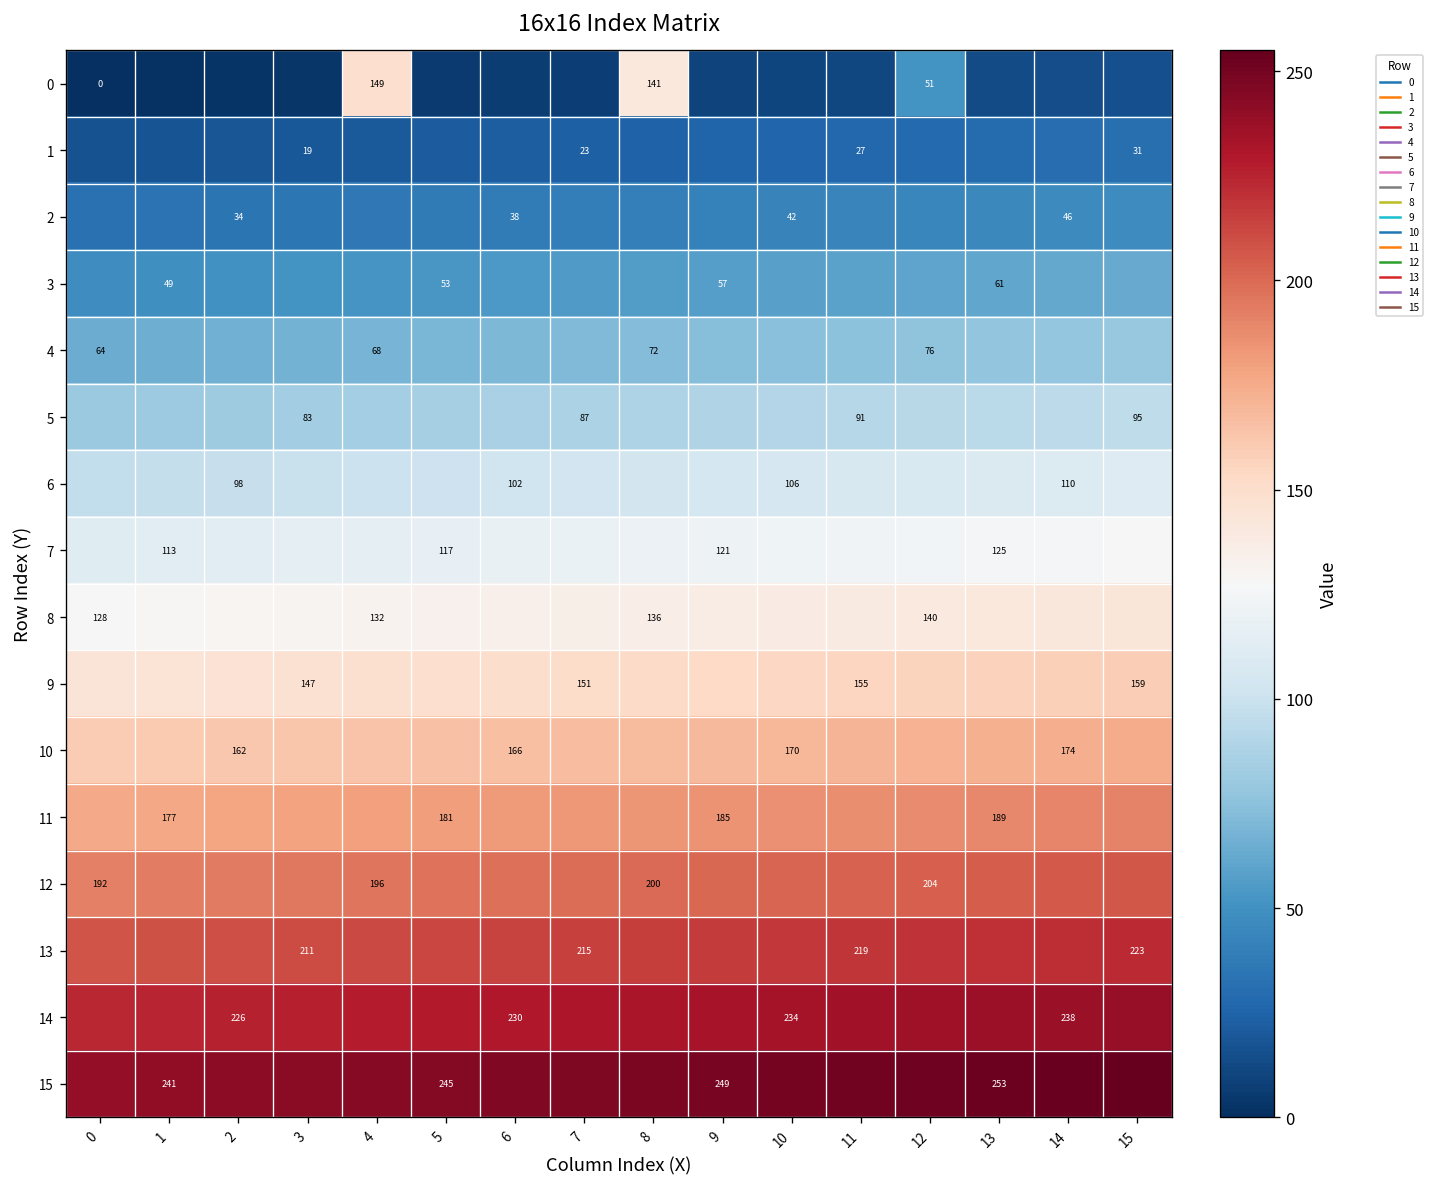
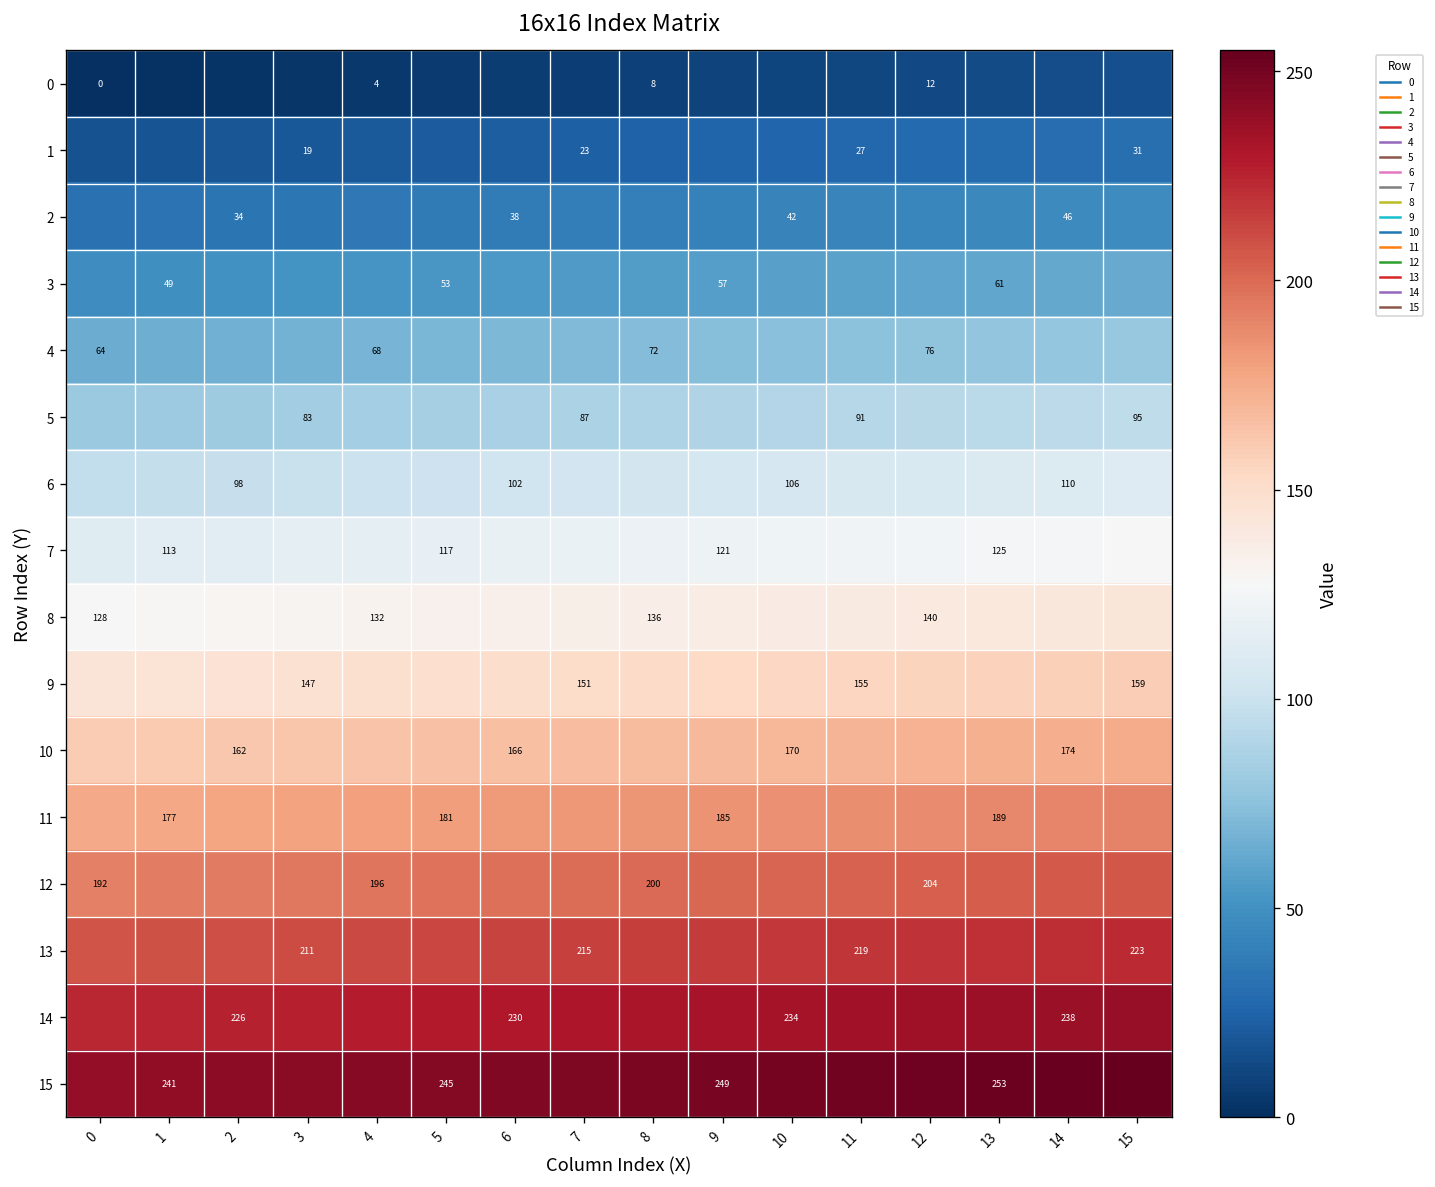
  {
    "0": {
      "0": 0,
-     "4": 149,
-     "8": 141,
-     "12": 51
+     "4": 4,
+     "8": 8,
+     "12": 12
    },
    "1": {
      "3": 19,
      "7": 23,
      "11": 27,
      "15": 31
    },
    "2": {
      "2": 34,
      "6": 38,
      "10": 42,
      "14": 46
    },
    "3": {
      "1": 49,
      "5": 53,
      "9": 57,
      "13": 61
    },
    "4": {
      "0": 64,
      "4": 68,
      "8": 72,
      "12": 76
    },
    "5": {
      "3": 83,
      "7": 87,
      "11": 91,
      "15": 95
    },
    "6": {
      "2": 98,
      "6": 102,
      "10": 106,
      "14": 110
    },
    "7": {
      "1": 113,
      "5": 117,
      "9": 121,
      "13": 125
    },
    "8": {
      "0": 128,
      "4": 132,
      "8": 136,
      "12": 140
    },
    "9": {
      "3": 147,
      "7": 151,
      "11": 155,
      "15": 159
    },
    "10": {
      "2": 162,
      "6": 166,
      "10": 170,
      "14": 174
    },
    "11": {
      "1": 177,
      "5": 181,
      "9": 185,
      "13": 189
    },
    "12": {
      "0": 192,
      "4": 196,
      "8": 200,
      "12": 204
    },
    "13": {
      "3": 211,
      "7": 215,
      "11": 219,
      "15": 223
    },
    "14": {
      "2": 226,
      "6": 230,
      "10": 234,
      "14": 238
    },
    "15": {
      "1": 241,
      "5": 245,
      "9": 249,
      "13": 253
    }
  }
